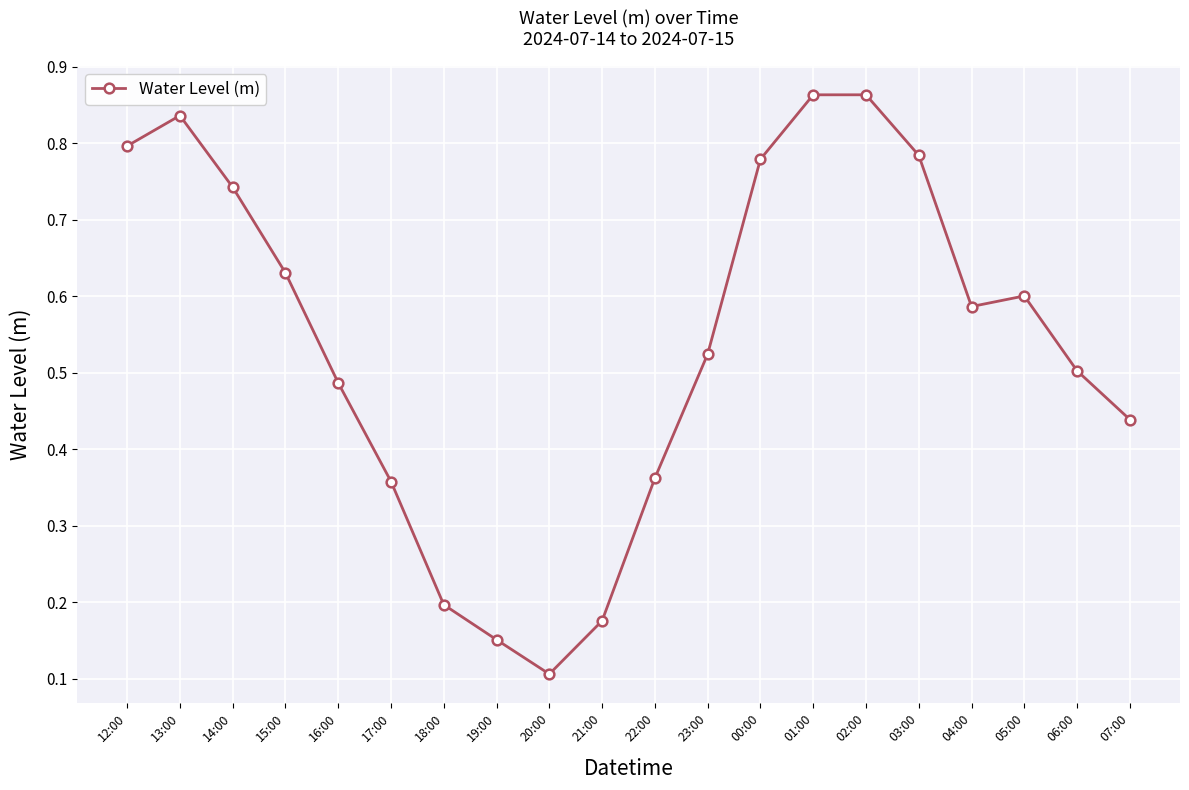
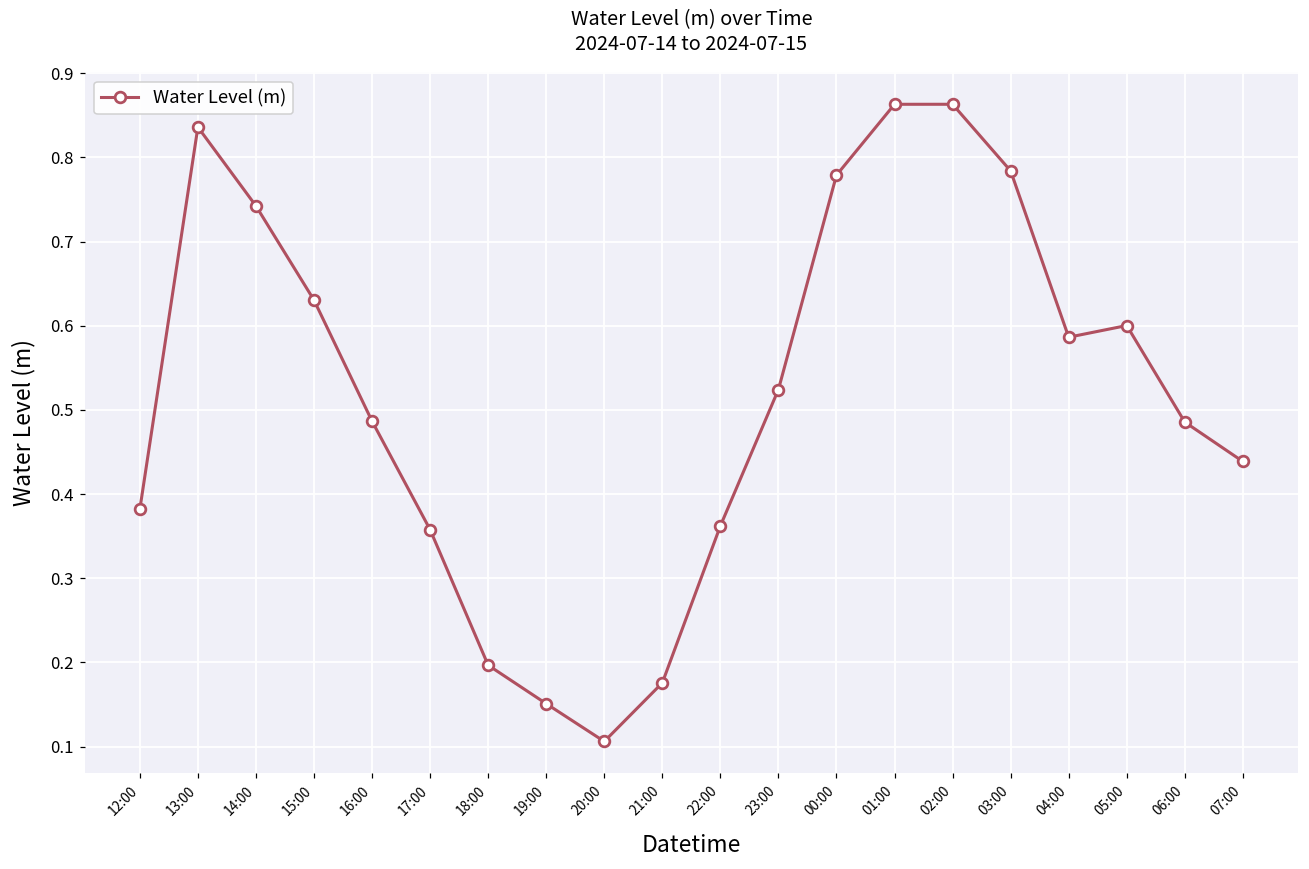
  {
-   "12:00": 0.80,
+   "12:00": 0.38,
    "13:00": 0.84,
    "14:00": 0.74,
    "15:00": 0.63,
    "16:00": 0.49,
    "17:00": 0.36,
    "18:00": 0.20,
    "19:00": 0.15,
    "20:00": 0.11,
    "21:00": 0.18,
    "22:00": 0.36,
    "23:00": 0.52,
    "00:00": 0.78,
    "01:00": 0.86,
    "02:00": 0.86,
    "03:00": 0.78,
    "04:00": 0.59,
    "05:00": 0.60,
-   "06:00": 0.50,
+   "06:00": 0.49,
    "07:00": 0.44
  }
